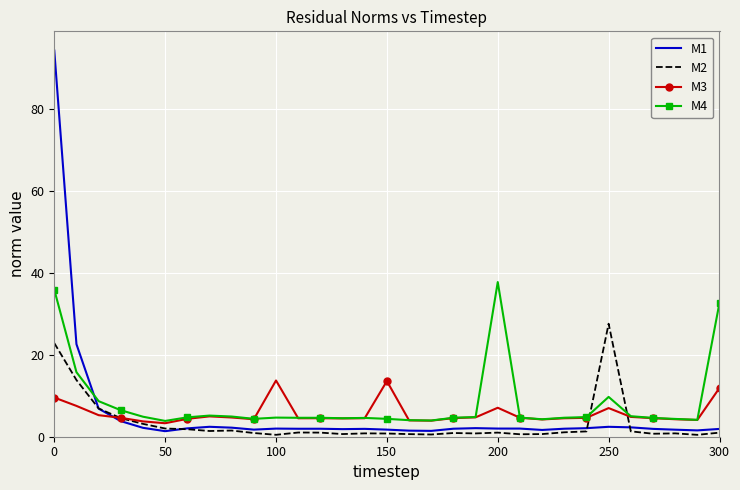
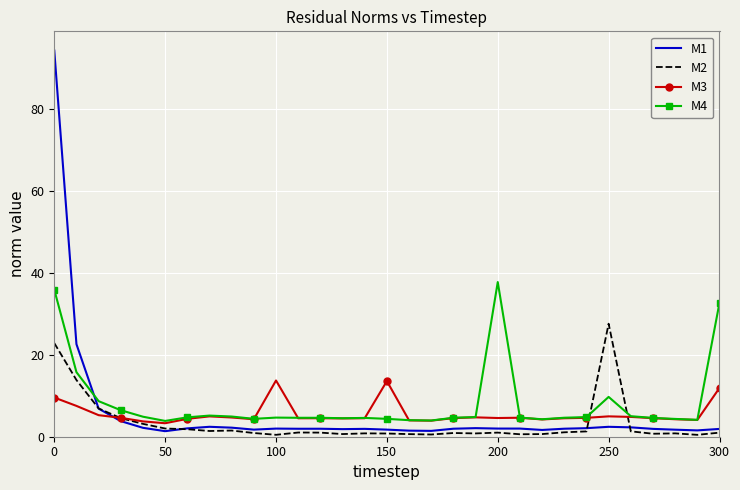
  {
    "M1": {
      "0": 94,
      "50": 1,
      "100": 2,
      "150": 2,
      "200": 2,
      "250": 2,
      "300": 2
    },
    "M2": {
      "0": 23,
      "50": 2,
      "100": 0,
      "150": 1,
      "200": 1,
      "250": 28,
      "300": 1
    },
    "M3": {
      "0": 10,
      "100": 14,
      "150": 14,
-     "200": 7,
-     "250": 7,
+     "200": 5,
+     "250": 5,
      "300": 12
    },
    "M4": {
      "0": 36,
      "100": 5,
      "150": 4,
      "200": 38,
      "250": 10,
      "300": 33
    }
  }
